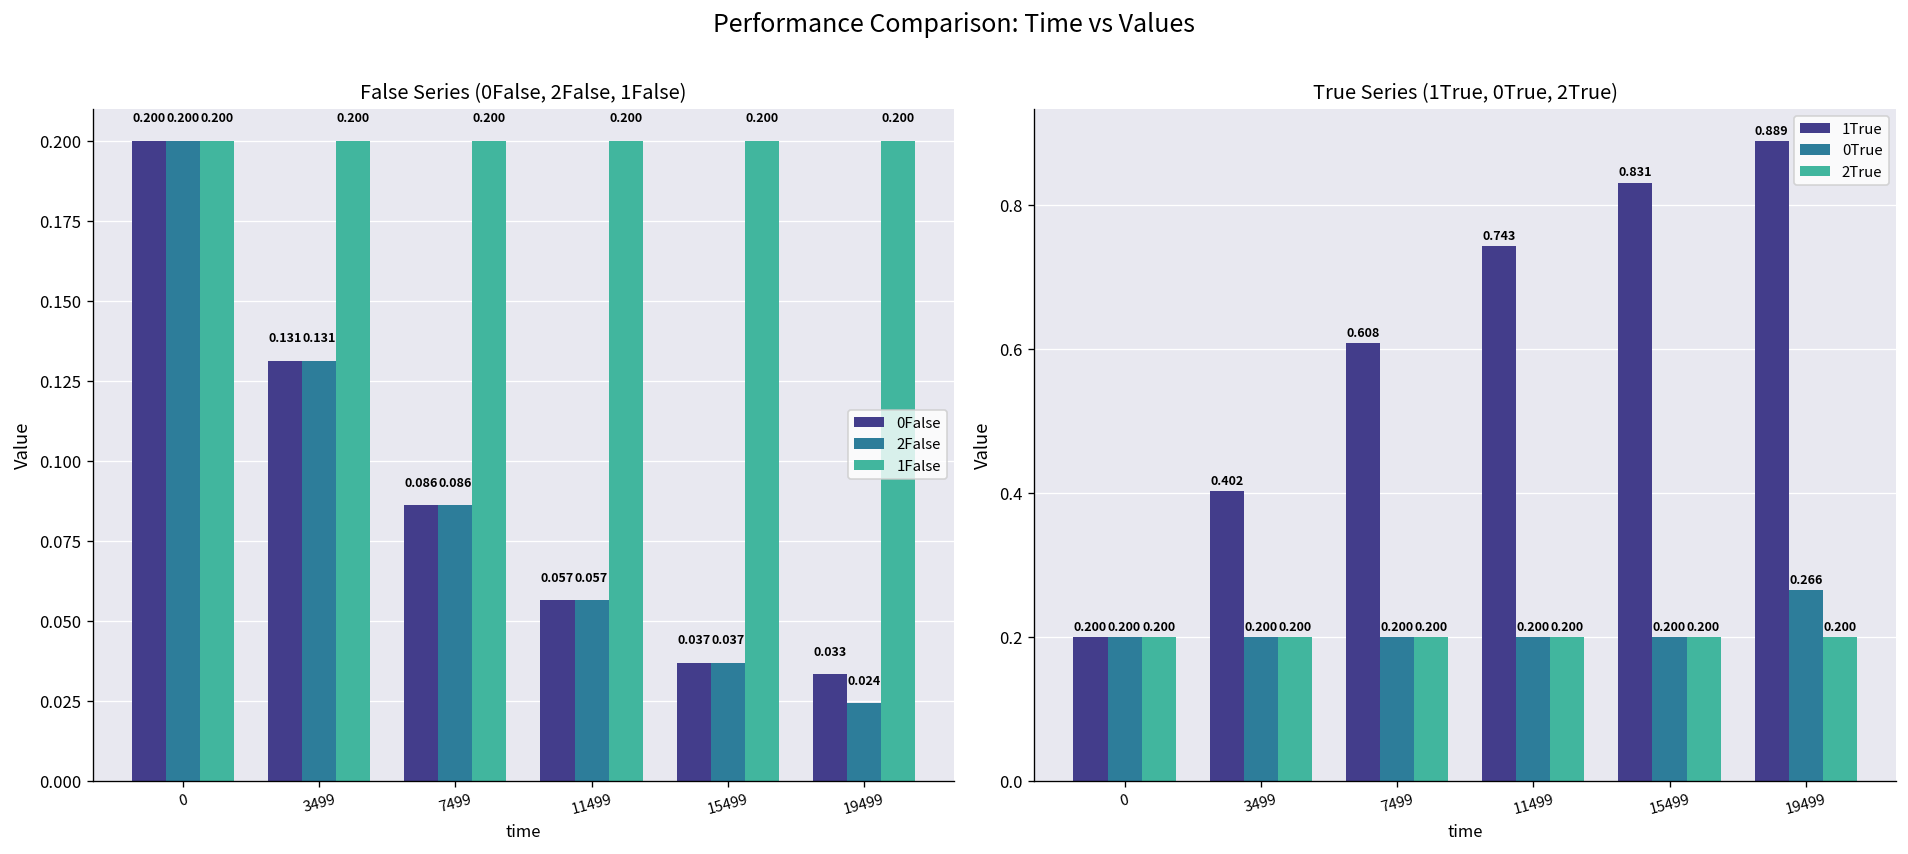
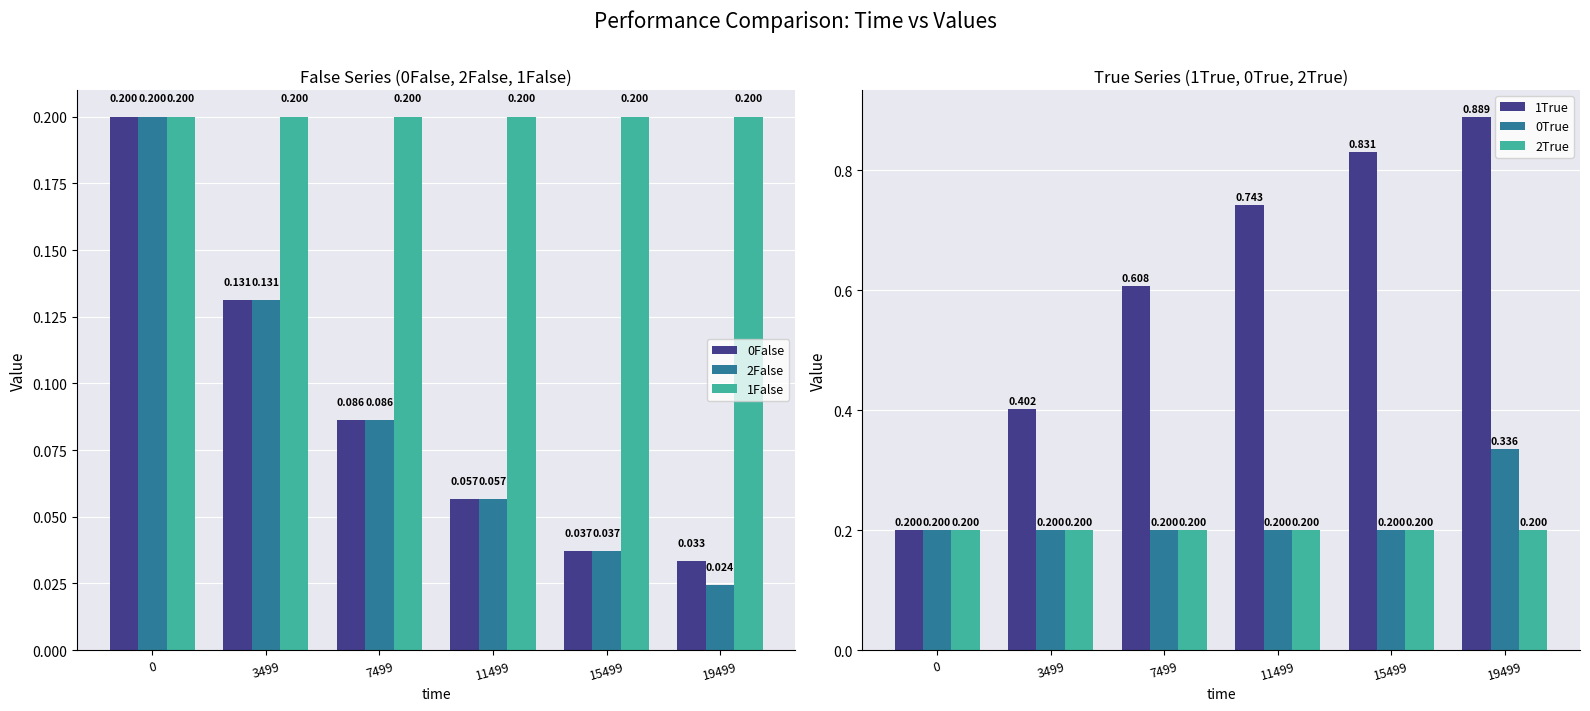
  {
    "False Series (0False, 2False, 1False)": {
      "0False": {
        "0": 0.200,
        "3499": 0.131,
        "7499": 0.086,
        "11499": 0.057,
        "15499": 0.037,
        "19499": 0.033
      },
      "2False": {
        "0": 0.200,
        "3499": 0.131,
        "7499": 0.086,
        "11499": 0.057,
        "15499": 0.037,
        "19499": 0.024
      },
      "1False": {
        "0": 0.200,
        "3499": 0.200,
        "7499": 0.200,
        "11499": 0.200,
        "15499": 0.200,
        "19499": 0.200
      }
    },
    "True Series (1True, 0True, 2True)": {
      "1True": {
        "0": 0.200,
        "3499": 0.402,
        "7499": 0.608,
        "11499": 0.743,
        "15499": 0.831,
        "19499": 0.889
      },
      "0True": {
        "0": 0.200,
        "3499": 0.200,
        "7499": 0.200,
        "11499": 0.200,
        "15499": 0.200,
-       "19499": 0.266
+       "19499": 0.336
      },
      "2True": {
        "0": 0.200,
        "3499": 0.200,
        "7499": 0.200,
        "11499": 0.200,
        "15499": 0.200,
        "19499": 0.200
      }
    }
  }
